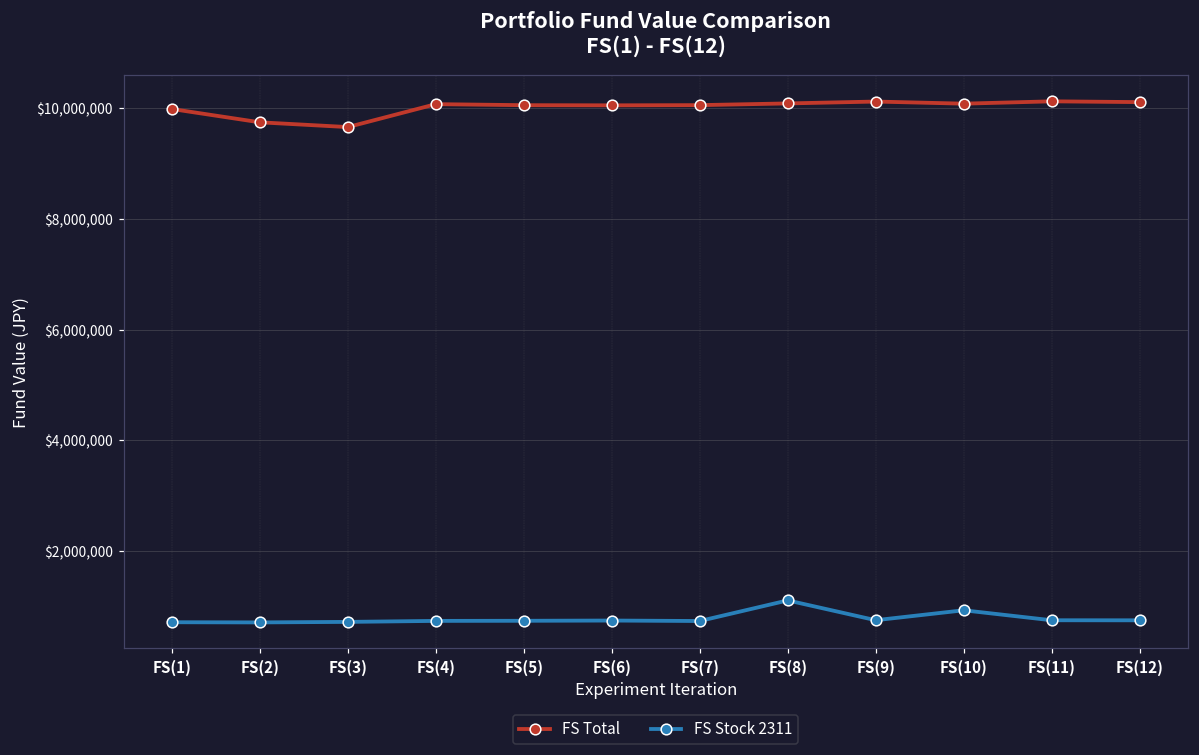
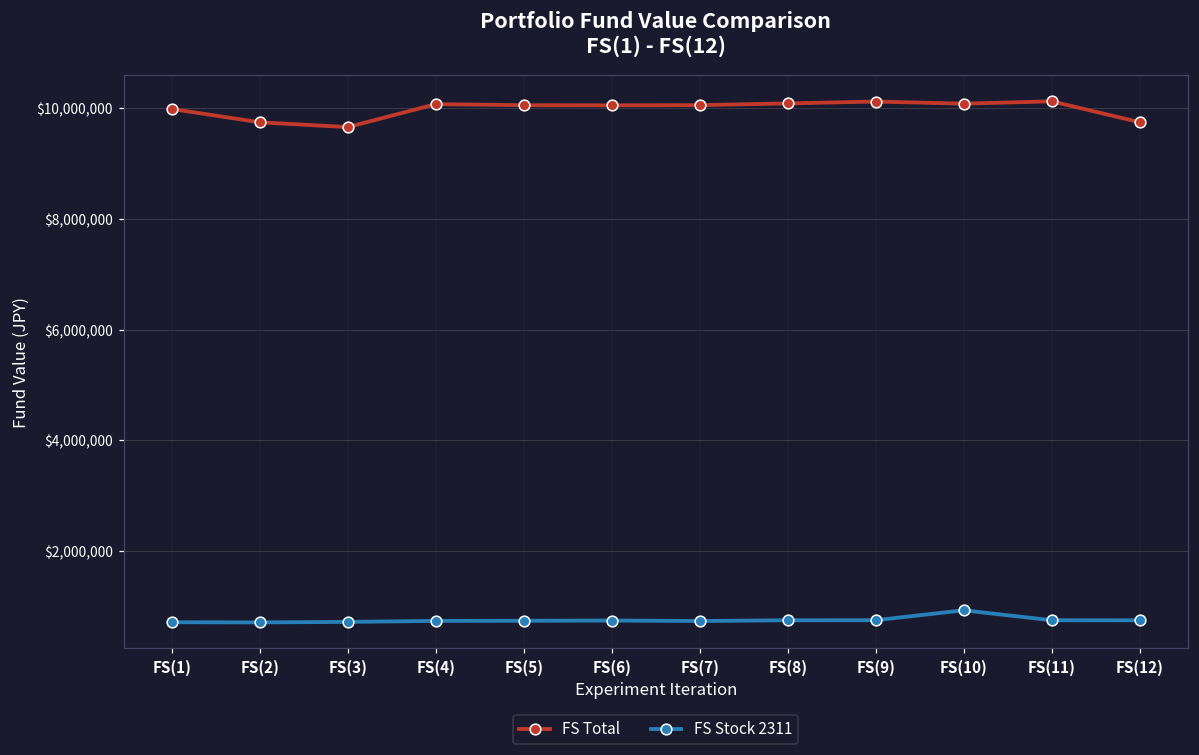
  {
    "FS Total": {
      "FS(1)": "$10,000,000",
      "FS(2)": "$9,700,000",
      "FS(3)": "$9,700,000",
      "FS(4)": "$10,100,000",
      "FS(5)": "$10,100,000",
      "FS(6)": "$10,100,000",
      "FS(7)": "$10,100,000",
      "FS(8)": "$10,100,000",
      "FS(9)": "$10,100,000",
      "FS(10)": "$10,100,000",
      "FS(11)": "$10,100,000",
-     "FS(12)": "$10,100,000"
+     "FS(12)": "$9,700,000"
    },
    "FS Stock 2311": {
      "FS(1)": "$700,000",
      "FS(2)": "$700,000",
      "FS(3)": "$700,000",
      "FS(4)": "$700,000",
      "FS(5)": "$700,000",
      "FS(6)": "$700,000",
      "FS(7)": "$700,000",
-     "FS(8)": "$1,100,000",
+     "FS(8)": "$700,000",
      "FS(9)": "$800,000",
      "FS(10)": "$900,000",
      "FS(11)": "$700,000",
      "FS(12)": "$700,000"
    }
  }
